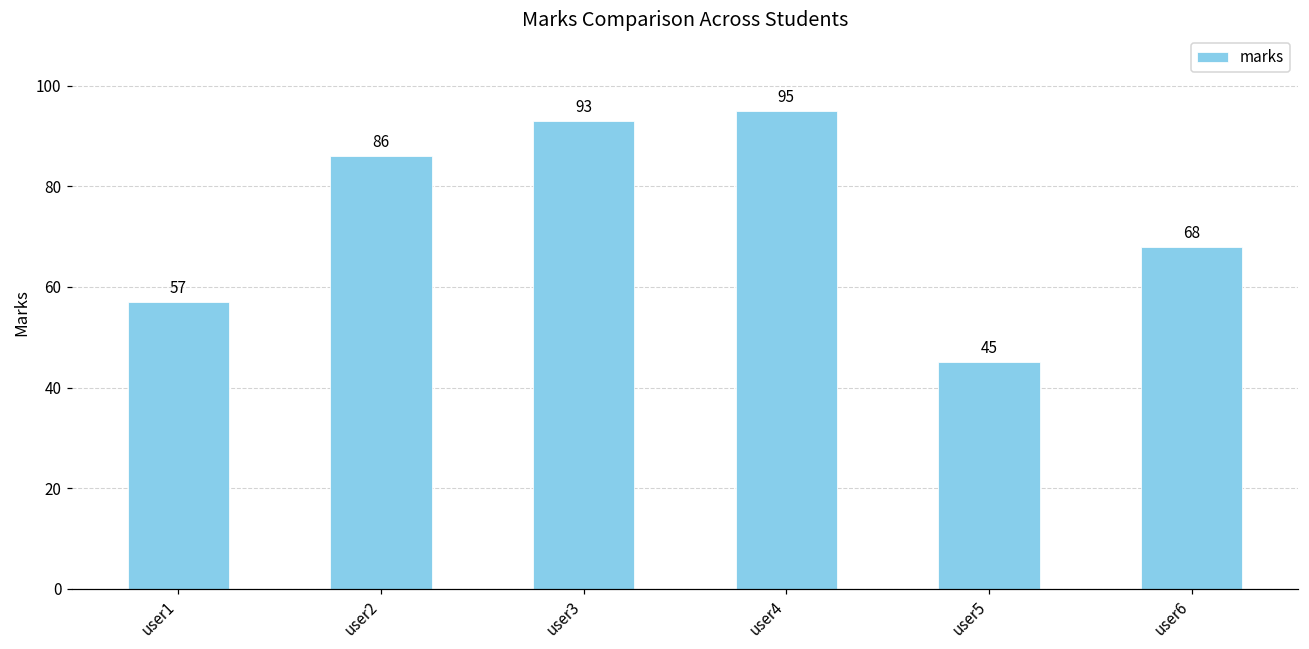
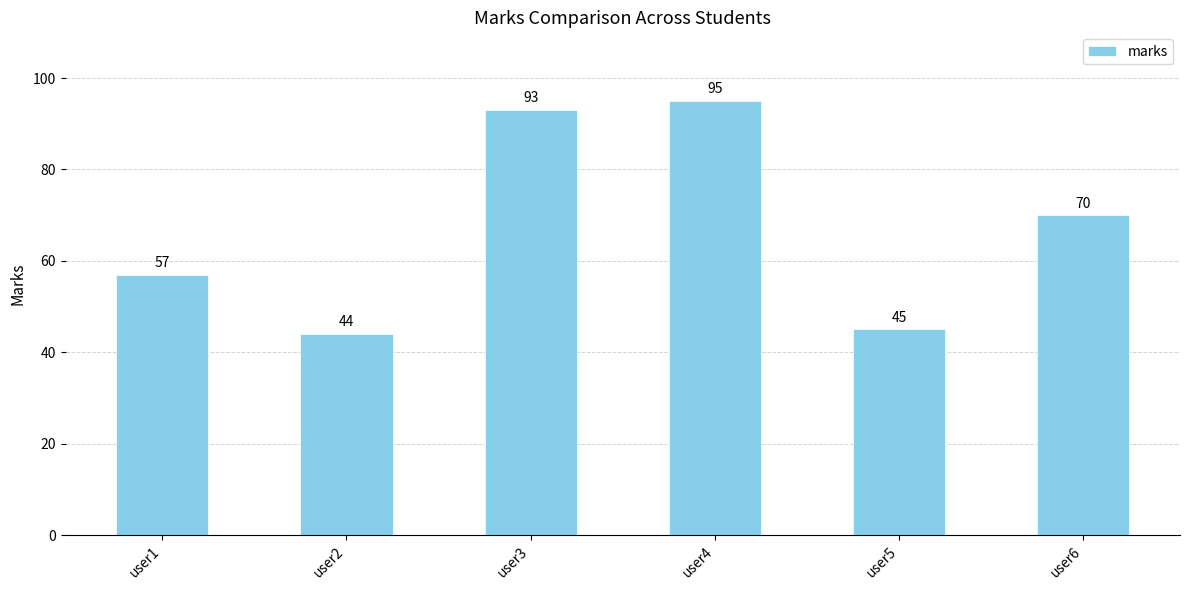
  {
    "user1": 57,
-   "user2": 86,
+   "user2": 44,
    "user3": 93,
    "user4": 95,
    "user5": 45,
-   "user6": 68
+   "user6": 70
  }
